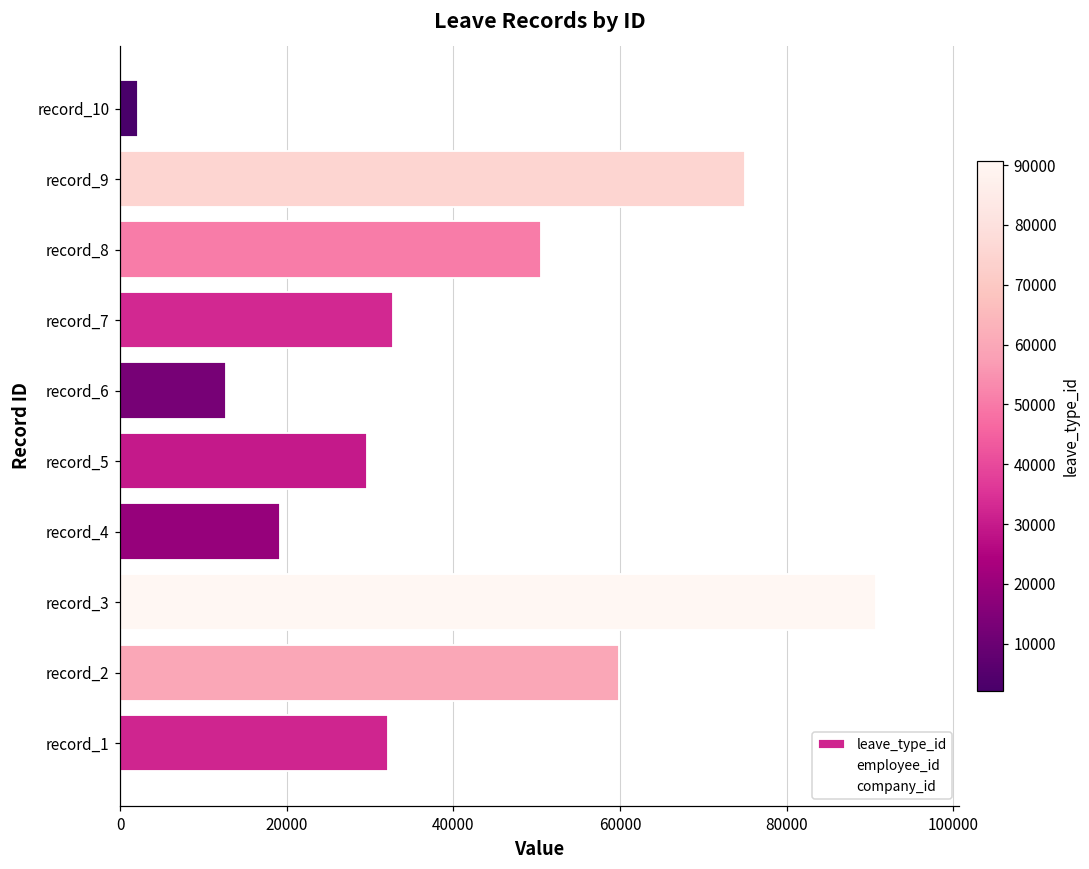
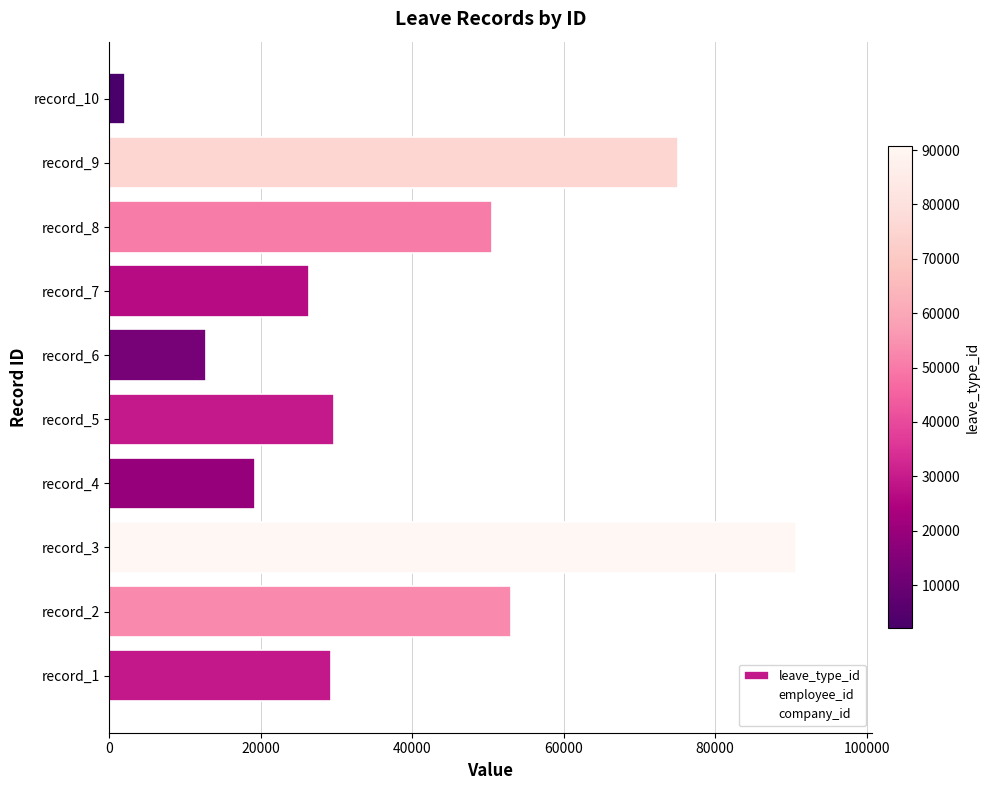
  {
    "leave_type_id": {
-     "record_7": 33000,
+     "record_7": 26000,
      "record_3": 91000,
-     "record_2": 60000,
-     "record_1": 32000
+     "record_2": 53000,
+     "record_1": 29000
    }
  }
